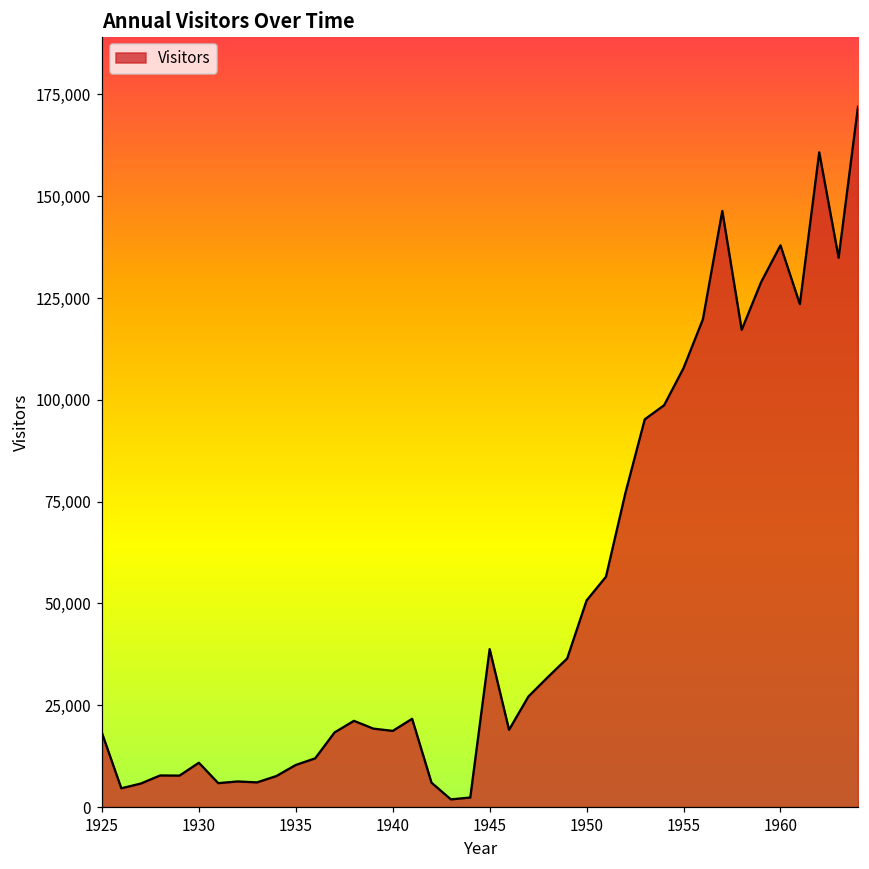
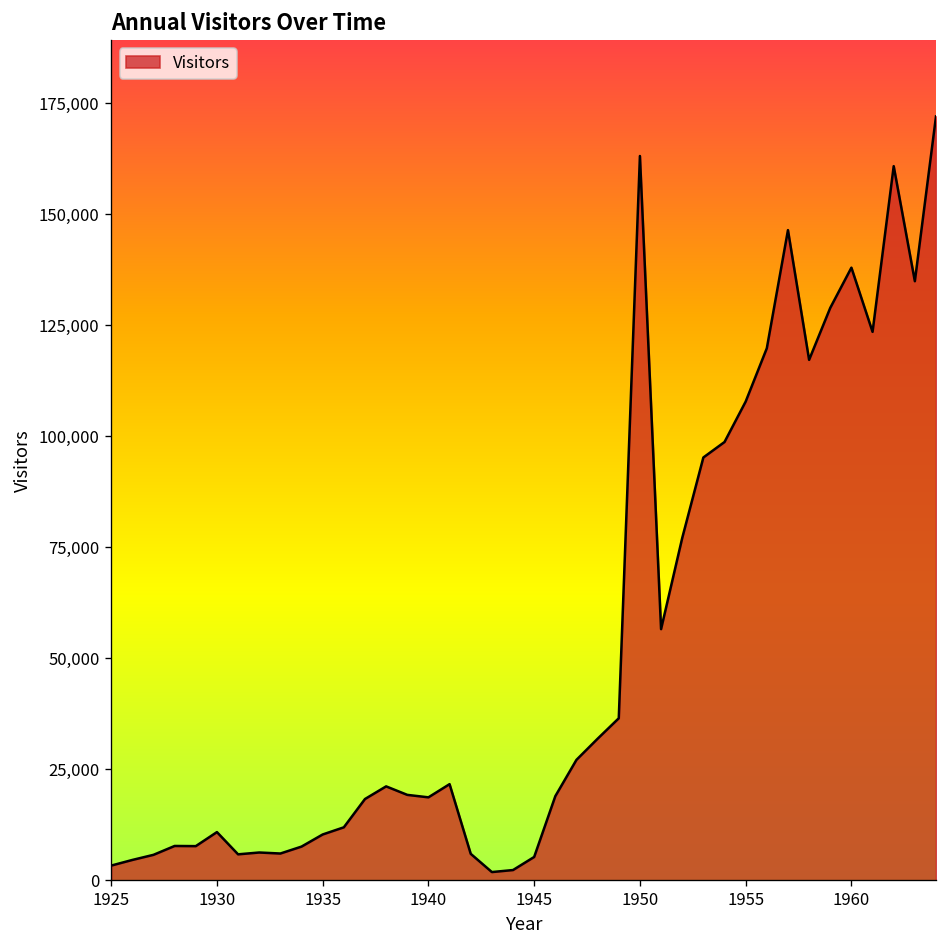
  {
-   "1925": "18,000",
+   "1925": "3,000",
    "1930": "11,000",
    "1935": "10,000",
    "1940": "19,000",
-   "1945": "39,000",
-   "1950": "51,000",
+   "1945": "5,000",
+   "1950": "163,000",
    "1955": "108,000",
    "1960": "138,000"
  }
